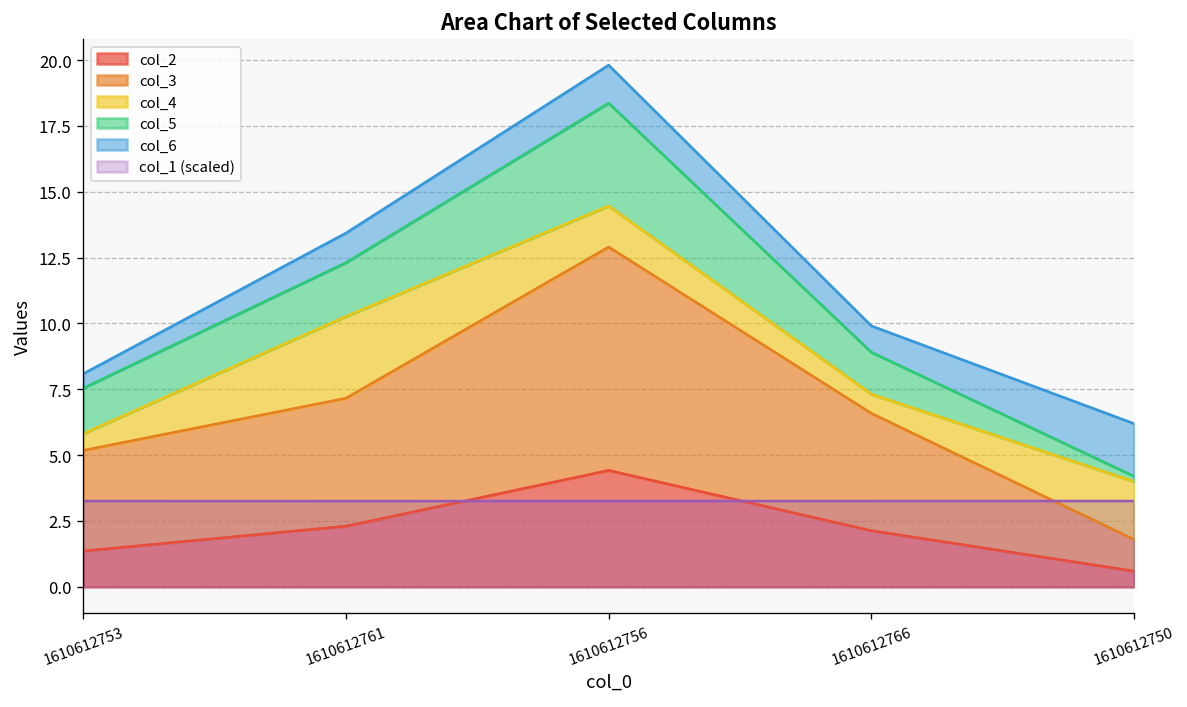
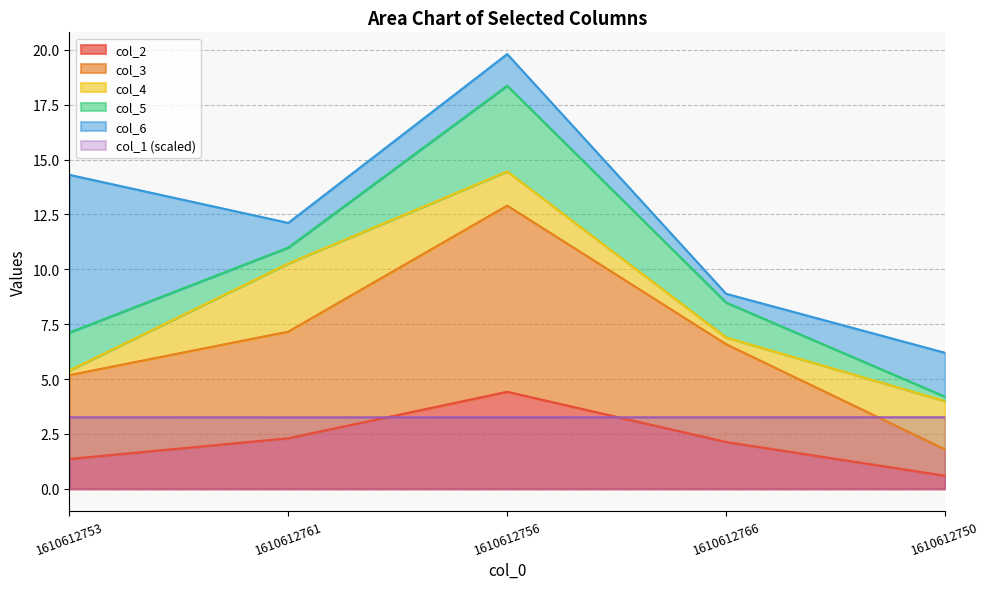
  {
    "col_4": {
-     "1610612753": 0.6,
+     "1610612753": 0.2,
      "1610612761": 3.1,
      "1610612756": 1.6,
-     "1610612766": 0.7,
+     "1610612766": 0.3,
      "1610612750": 2.2
    },
    "col_5": {
      "1610612753": 1.7,
-     "1610612761": 2.0,
+     "1610612761": 0.7,
      "1610612756": 3.9,
      "1610612766": 1.6,
      "1610612750": 0.2
    },
    "col_6": {
-     "1610612753": 0.5,
+     "1610612753": 7.2,
      "1610612761": 1.1,
      "1610612756": 1.4,
-     "1610612766": 1.0,
+     "1610612766": 0.4,
      "1610612750": 2.0
    },
    "col_1 (scaled)": {
      "1610612753": 3.3,
      "1610612761": 3.3,
      "1610612756": 3.3,
      "1610612766": 3.3,
      "1610612750": 3.3
    }
  }
